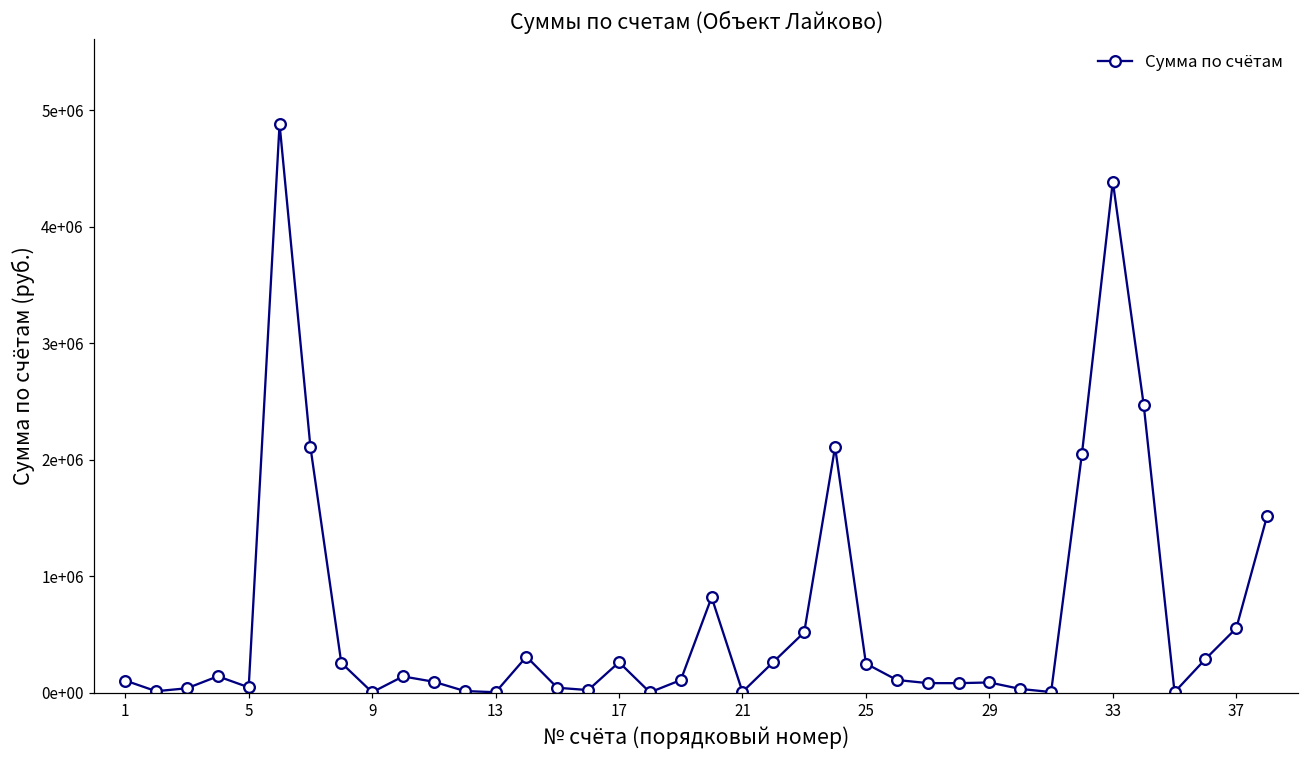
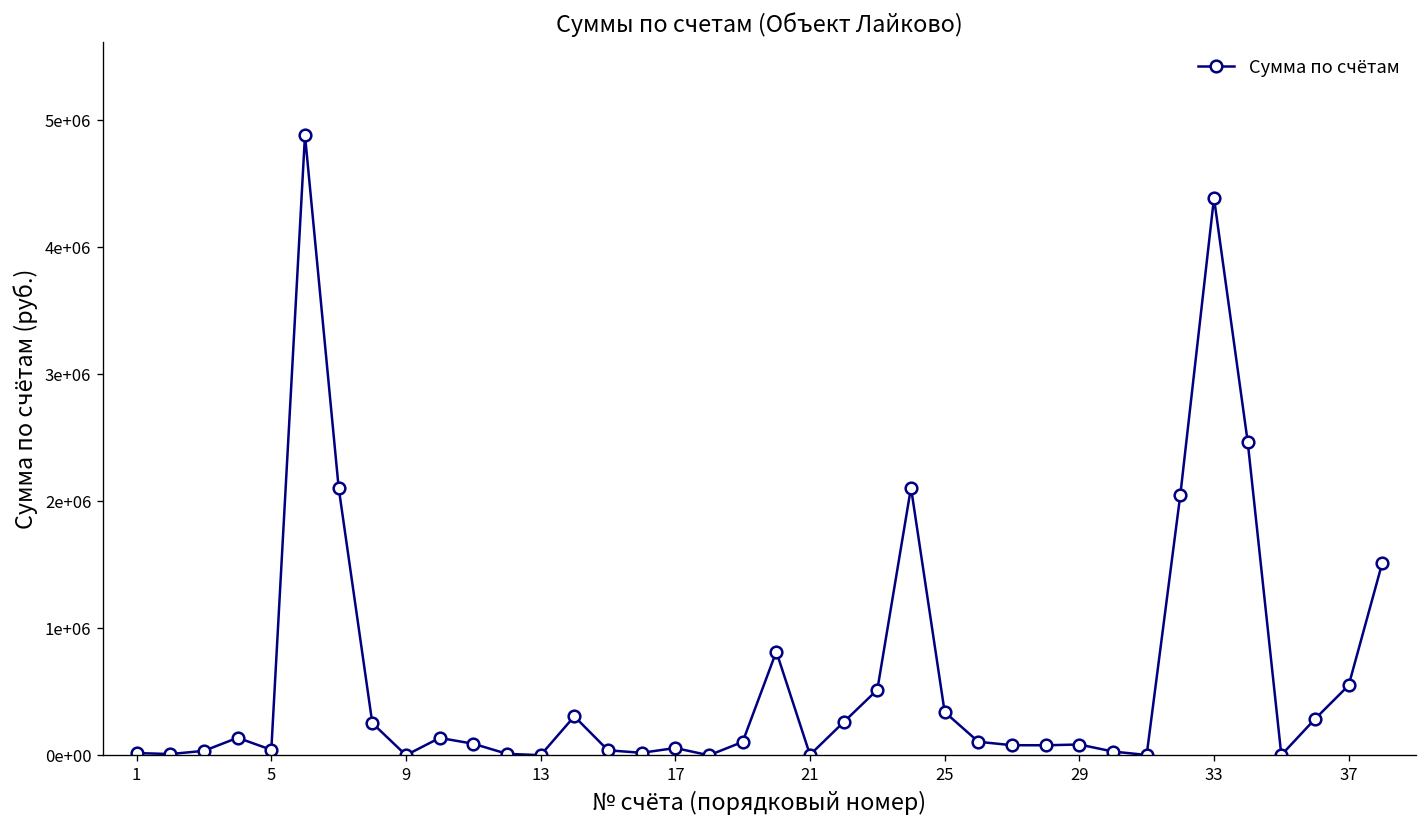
  {
-   "1": 100000,
+   "1": 20000,
    "5": 40000,
    "9": 0,
    "13": 0,
-   "17": 260000,
+   "17": 60000,
    "21": 10000,
-   "25": 250000,
+   "25": 340000,
    "29": 90000,
    "33": 4390000,
    "37": 550000
  }
